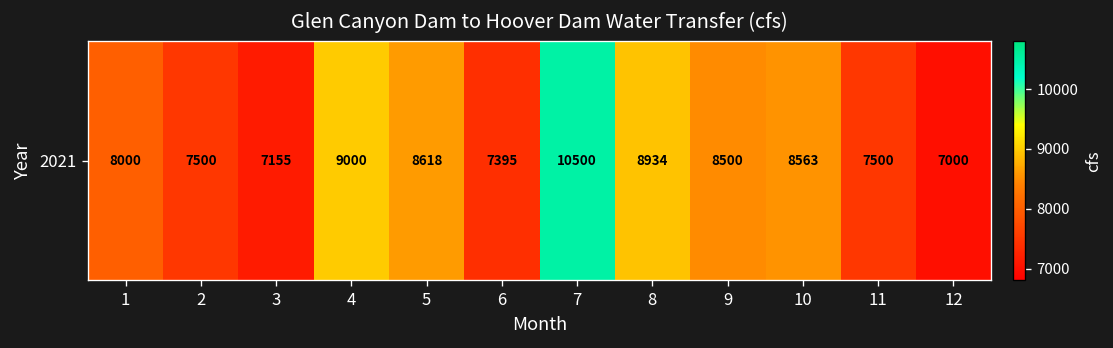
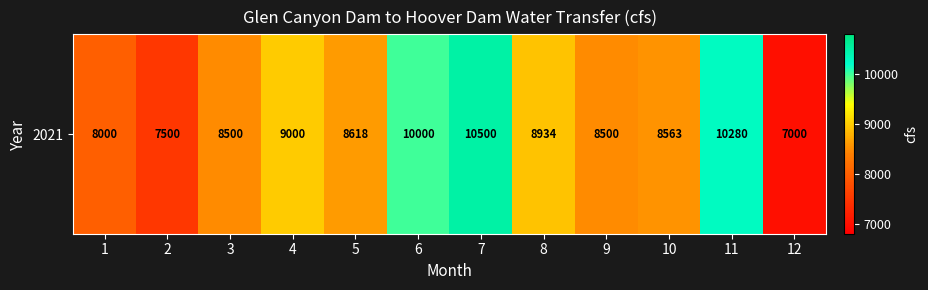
  {
    "2021": {
      "1": 8000,
      "2": 7500,
-     "3": 7155,
+     "3": 8500,
      "4": 9000,
      "5": 8618,
-     "6": 7395,
+     "6": 10000,
      "7": 10500,
      "8": 8934,
      "9": 8500,
      "10": 8563,
-     "11": 7500,
+     "11": 10280,
      "12": 7000
    }
  }
